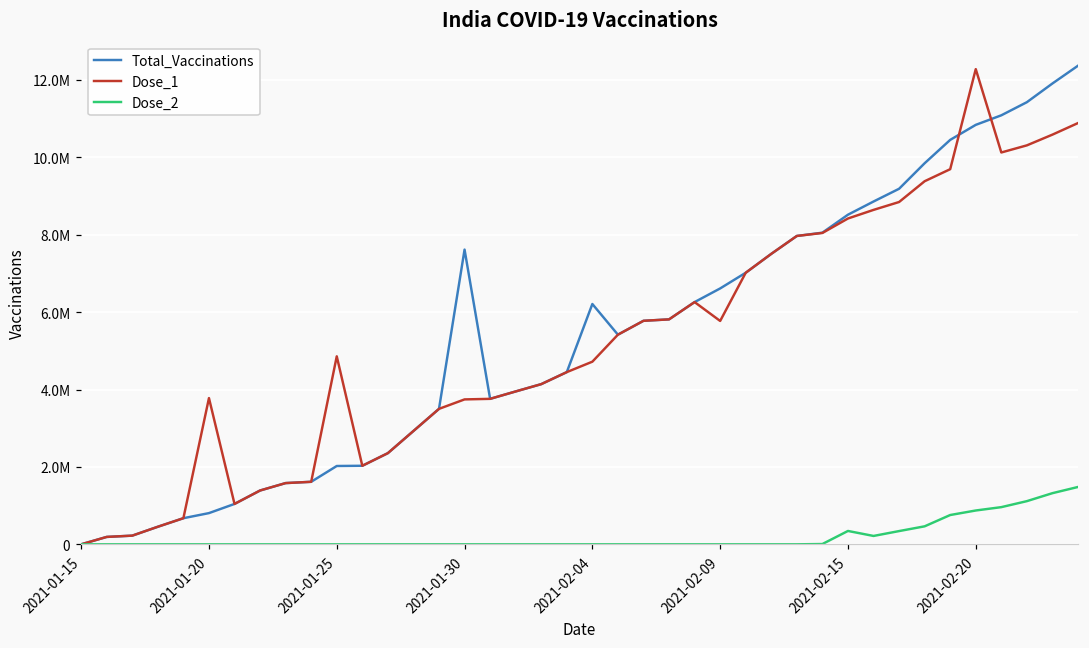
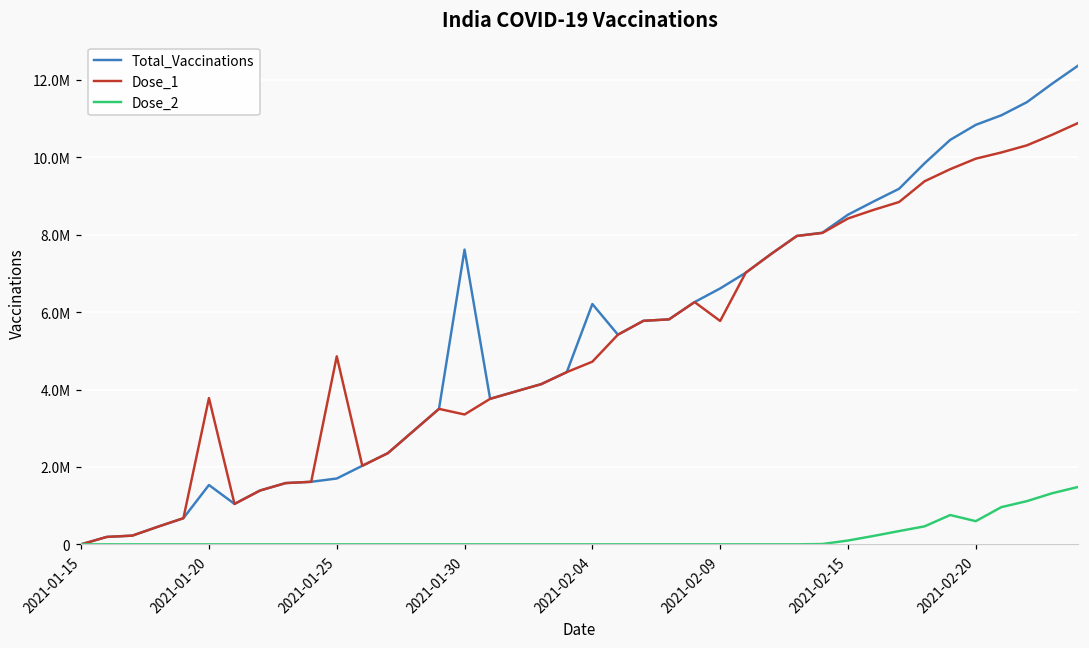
  {
    "Total_Vaccinations": {
-     "2021-01-20": 800000,
-     "2021-01-25": 2000000,
+     "2021-01-20": 1500000,
+     "2021-01-25": 1700000,
      "2021-01-30": 7600000,
      "2021-02-04": 6200000,
      "2021-02-09": 6600000,
      "2021-02-15": 8500000,
      "2021-02-20": 10800000
    },
    "Dose_1": {
      "2021-01-20": 3800000,
      "2021-01-25": 4900000,
-     "2021-01-30": 3700000,
+     "2021-01-30": 3400000,
      "2021-02-04": 4700000,
      "2021-02-09": 5800000,
      "2021-02-15": 8400000,
-     "2021-02-20": 12300000
+     "2021-02-20": 10000000
    },
    "Dose_2": {
      "2021-01-20": 0,
      "2021-01-25": 0,
      "2021-01-30": 0,
      "2021-02-04": 0,
      "2021-02-09": 0,
-     "2021-02-15": 300000,
-     "2021-02-20": 900000
+     "2021-02-15": 100000,
+     "2021-02-20": 600000
    }
  }
